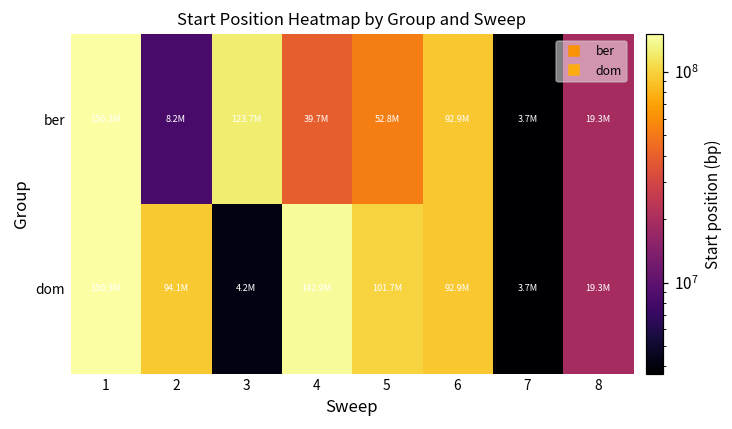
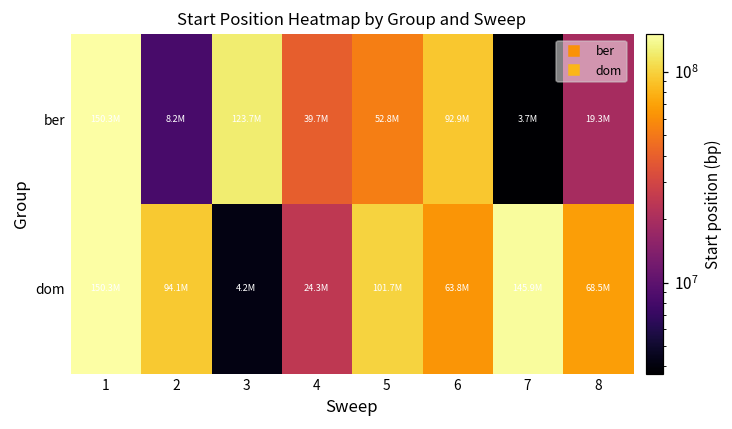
  {
    "ber": {
      "1": "150.3M",
      "2": "8.2M",
      "3": "123.7M",
      "4": "39.7M",
      "5": "52.8M",
      "6": "92.9M",
      "7": "3.7M",
      "8": "19.3M"
    },
    "dom": {
      "1": "150.3M",
      "2": "94.1M",
      "3": "4.2M",
-     "4": "142.9M",
+     "4": "24.3M",
      "5": "101.7M",
-     "6": "92.9M",
-     "7": "3.7M",
-     "8": "19.3M"
+     "6": "63.8M",
+     "7": "145.9M",
+     "8": "68.5M"
    }
  }
